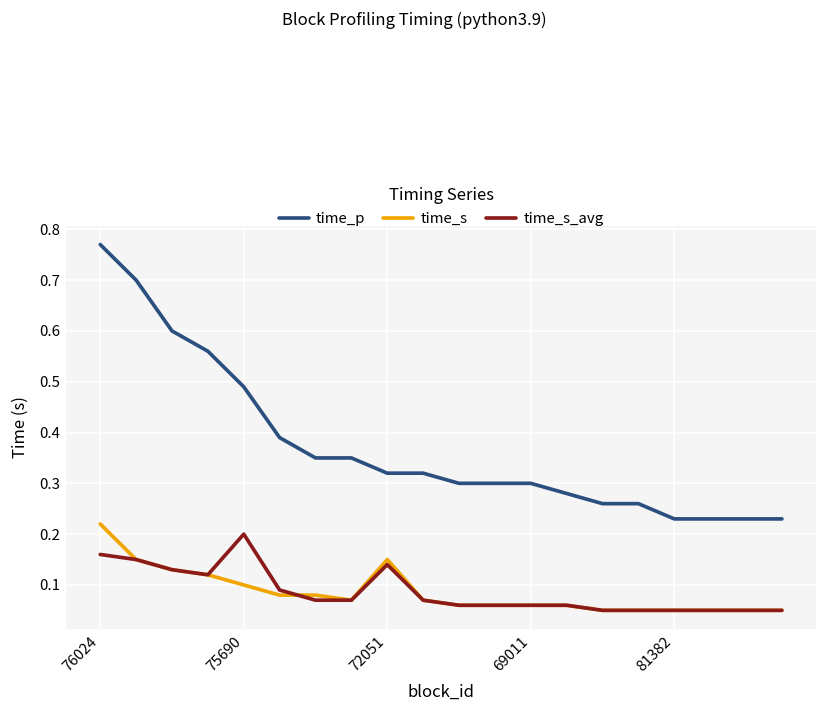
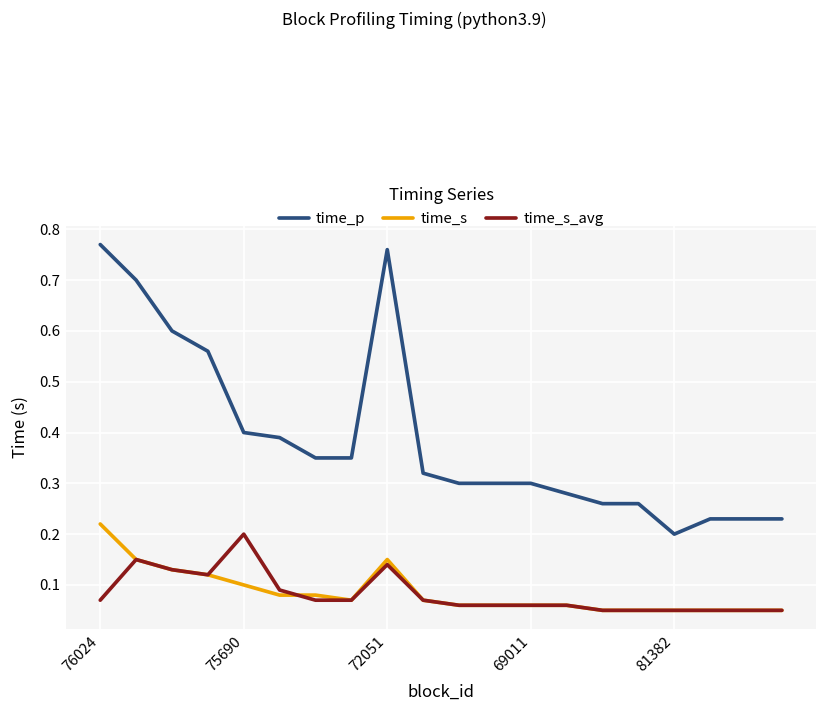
  {
    "time_p": {
      "76024": 0.77,
-     "75690": 0.49,
-     "72051": 0.32,
+     "75690": 0.40,
+     "72051": 0.76,
      "69011": 0.30,
-     "81382": 0.23
+     "81382": 0.20
    },
    "time_s": {
      "76024": 0.22,
      "75690": 0.10,
      "72051": 0.15
    },
    "time_s_avg": {
-     "76024": 0.16,
+     "76024": 0.07,
      "75690": 0.20,
      "72051": 0.14
    }
  }
